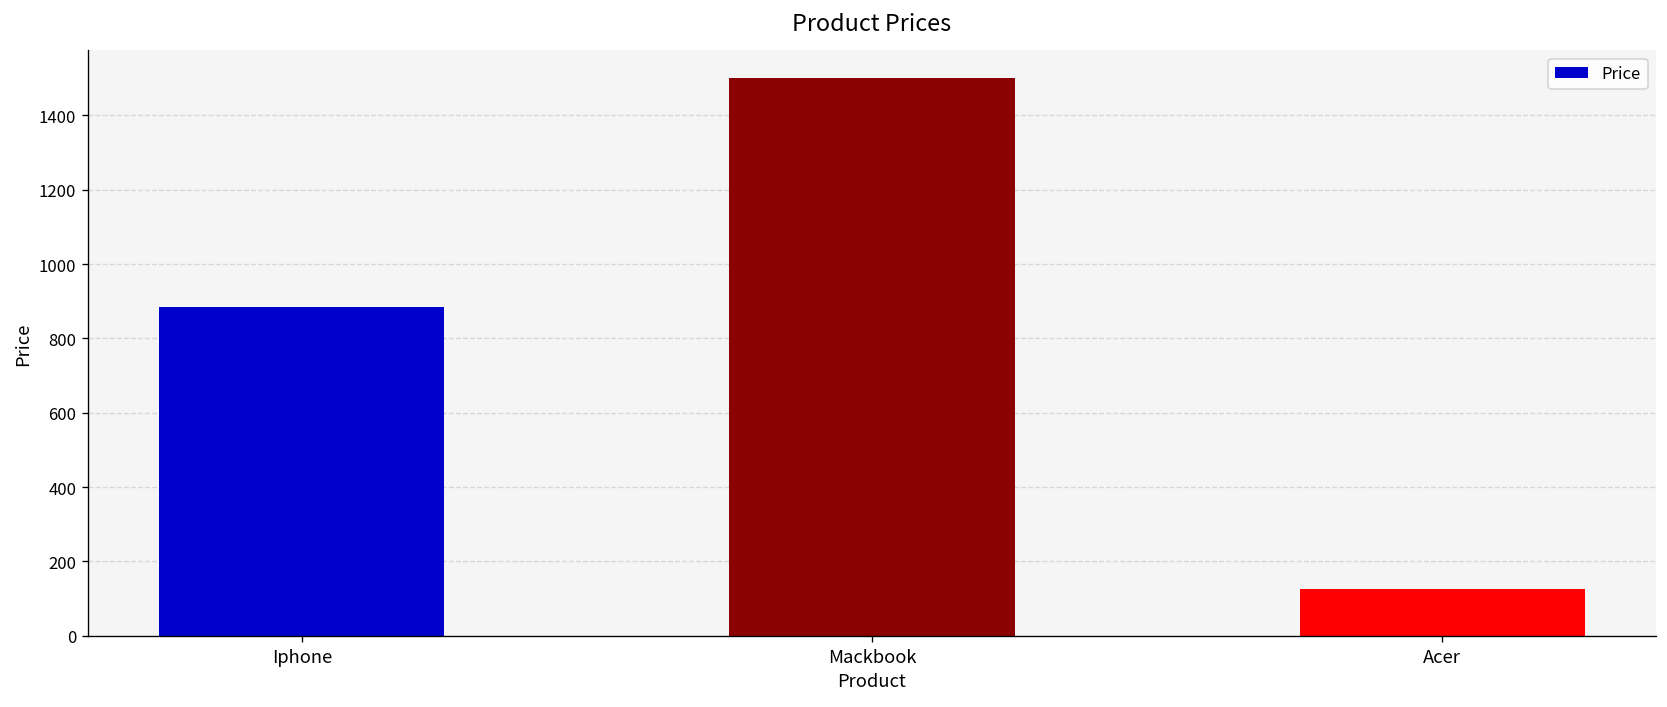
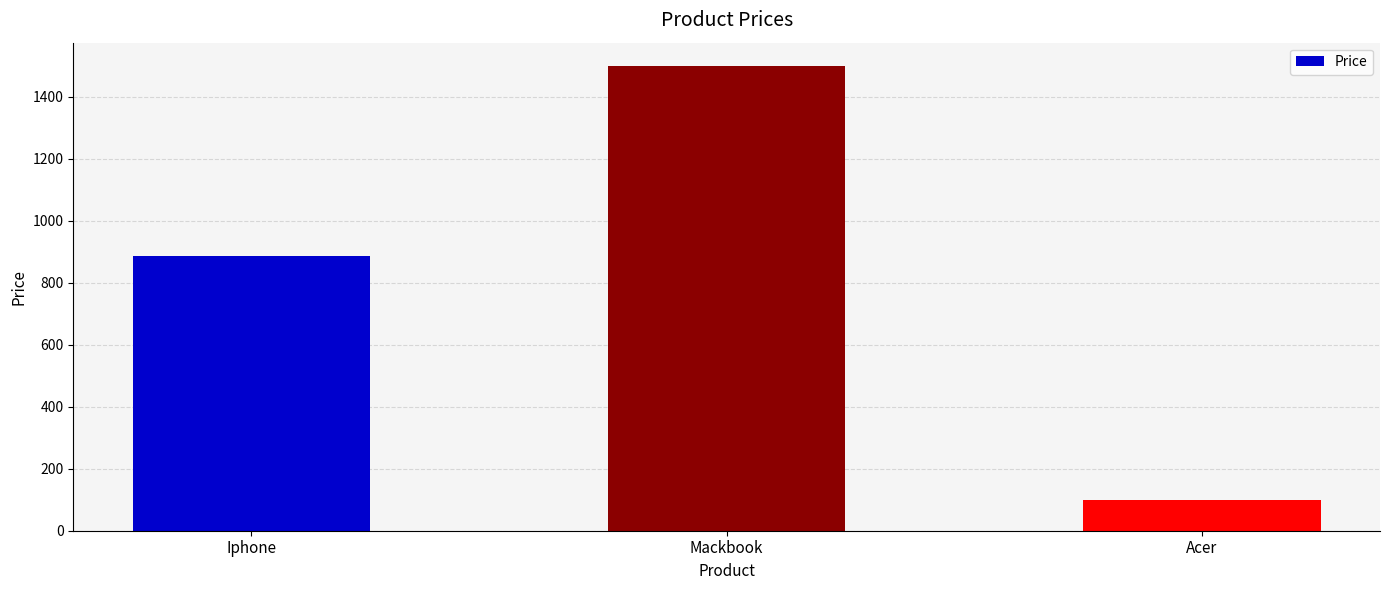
  {
    "Iphone": 890,
    "Mackbook": 1500,
-   "Acer": 130
+   "Acer": 100
  }
